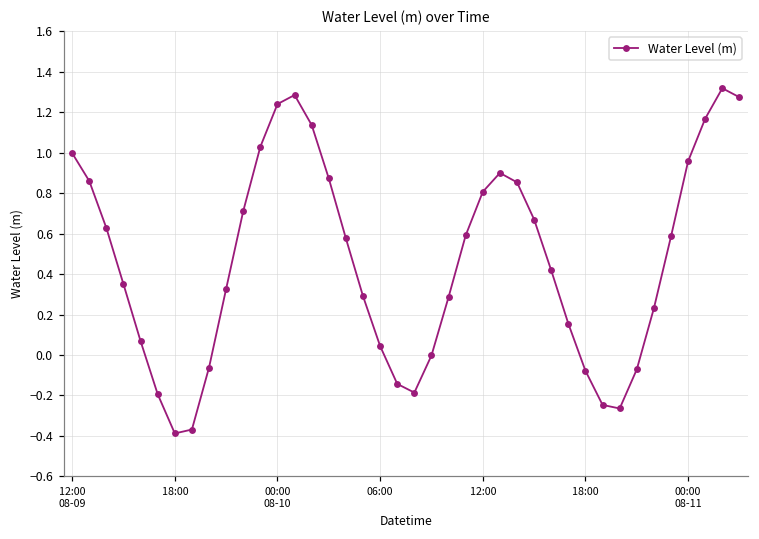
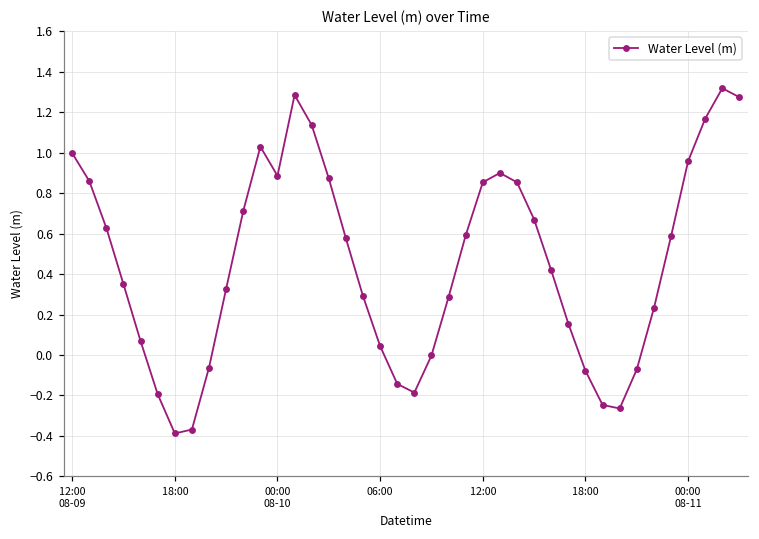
  {
    "12:00 08-09": 1.00,
-   "00:00 08-10": 1.24,
+   "00:00 08-10": 0.89,
    "06:00": 0.04,
-   "12:00": 0.81,
+   "12:00": 0.85,
    "00:00 08-11": 0.96
  }
